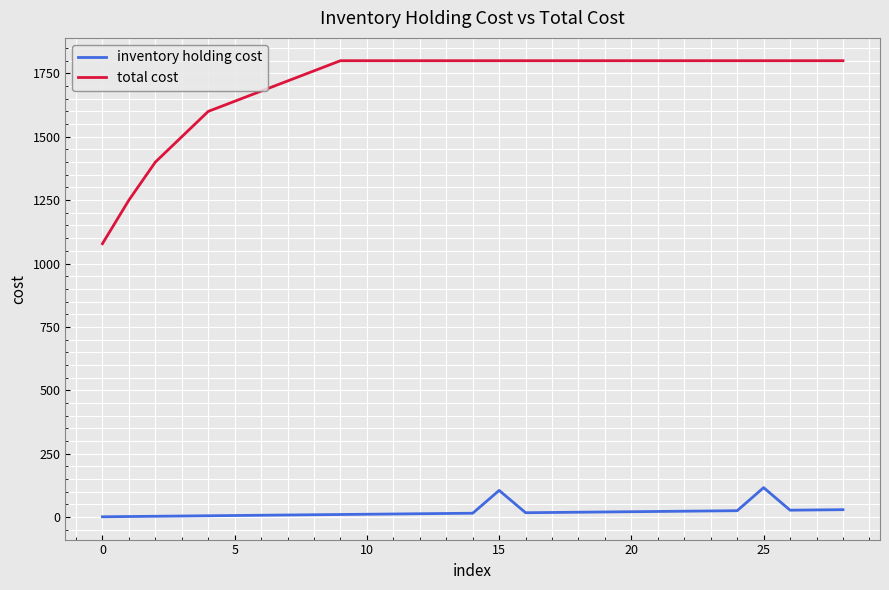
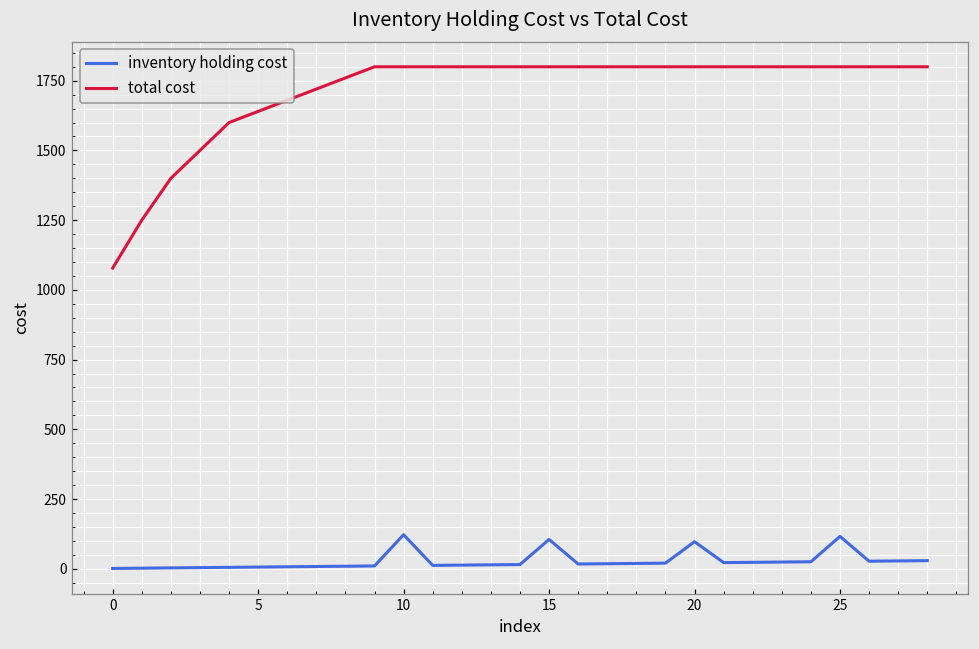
  {
    "inventory holding cost": {
      "0": 0,
      "5": 10,
-     "10": 10,
+     "10": 120,
      "15": 110,
-     "20": 20,
+     "20": 100,
      "25": 120
    },
    "total cost": {
      "0": 1080,
      "5": 1640,
      "10": 1800,
      "15": 1800,
      "20": 1800,
      "25": 1800
    }
  }
